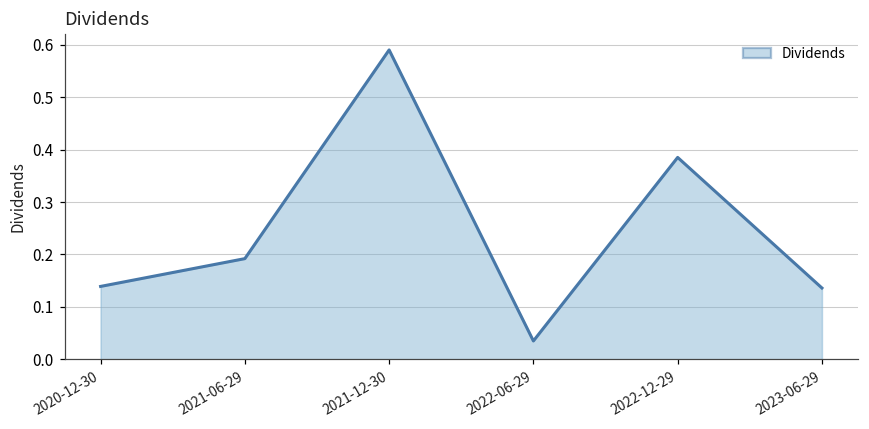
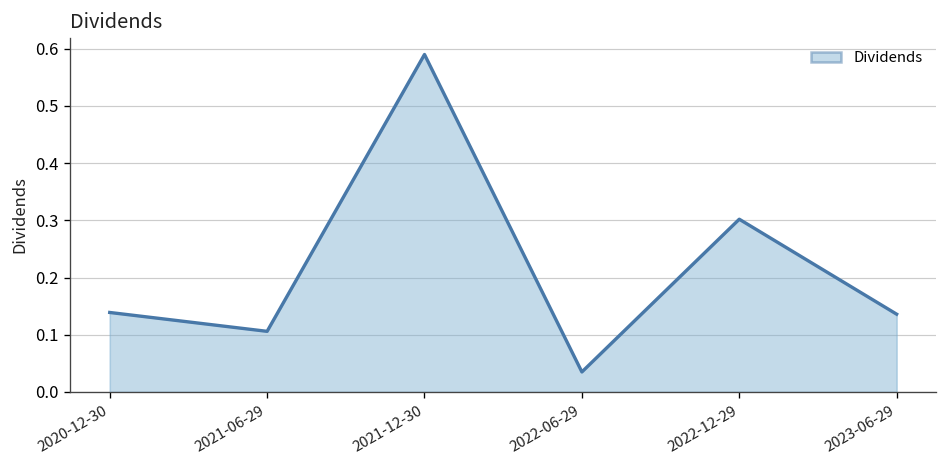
  {
    "2020-12-30": 0.14,
-   "2021-06-29": 0.19,
+   "2021-06-29": 0.11,
    "2021-12-30": 0.59,
    "2022-06-29": 0.04,
-   "2022-12-29": 0.39,
+   "2022-12-29": 0.30,
    "2023-06-29": 0.14
  }
